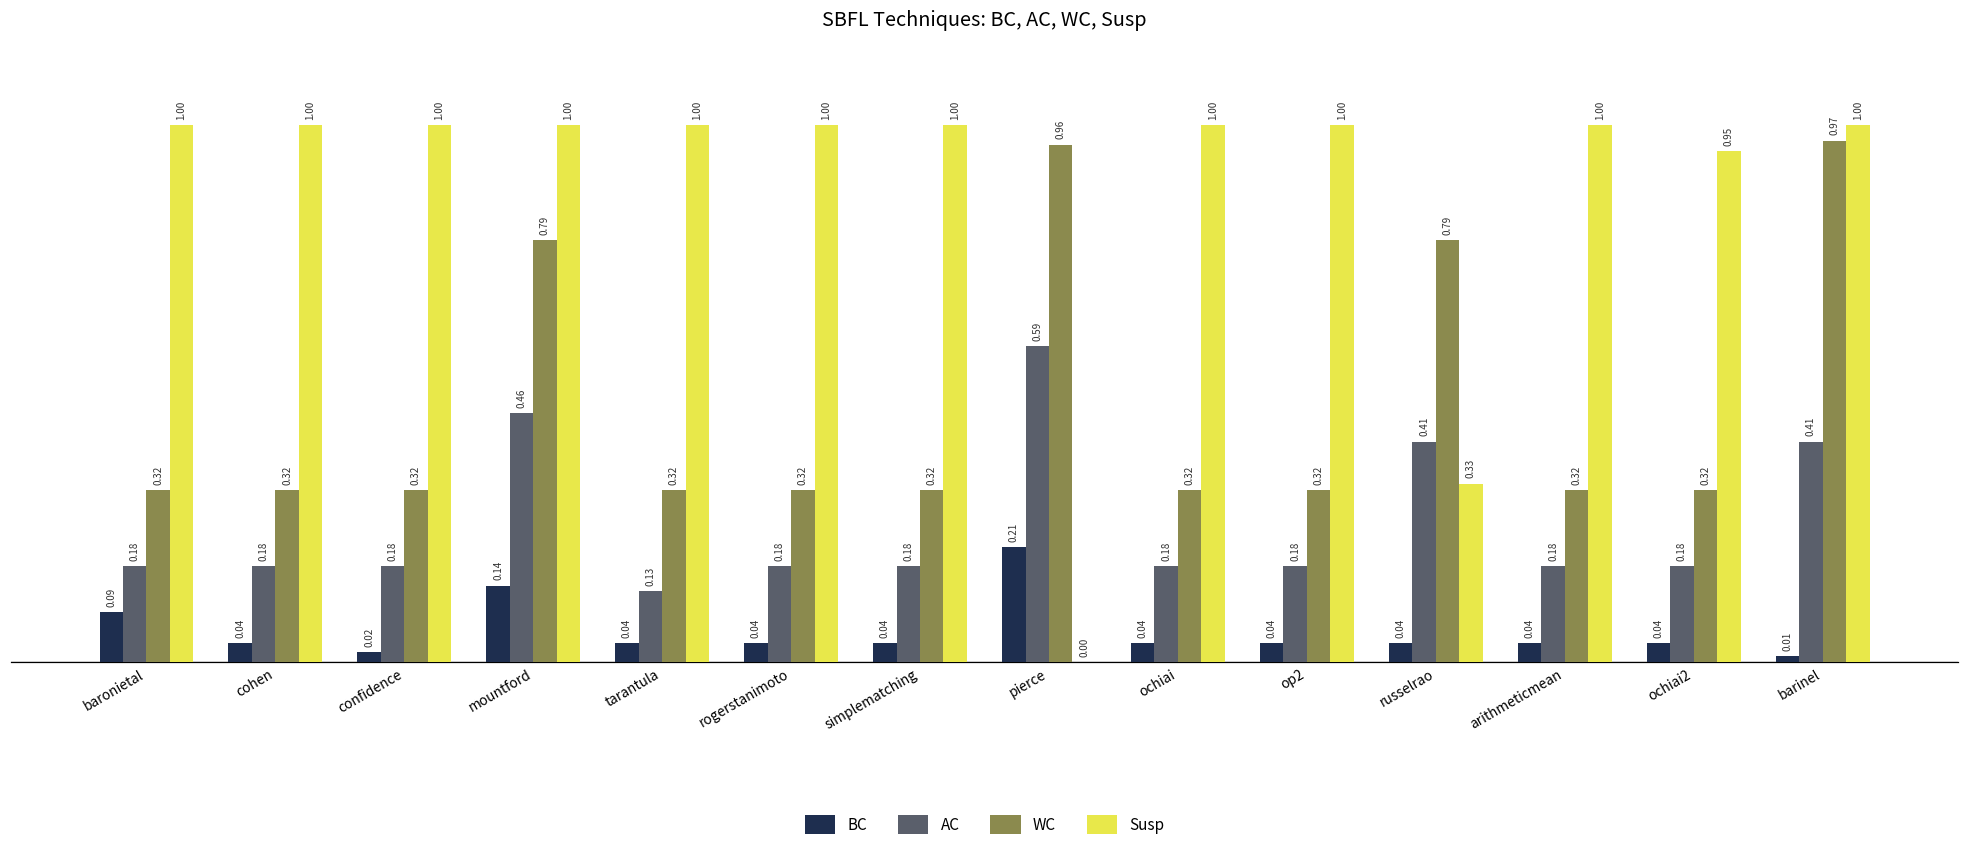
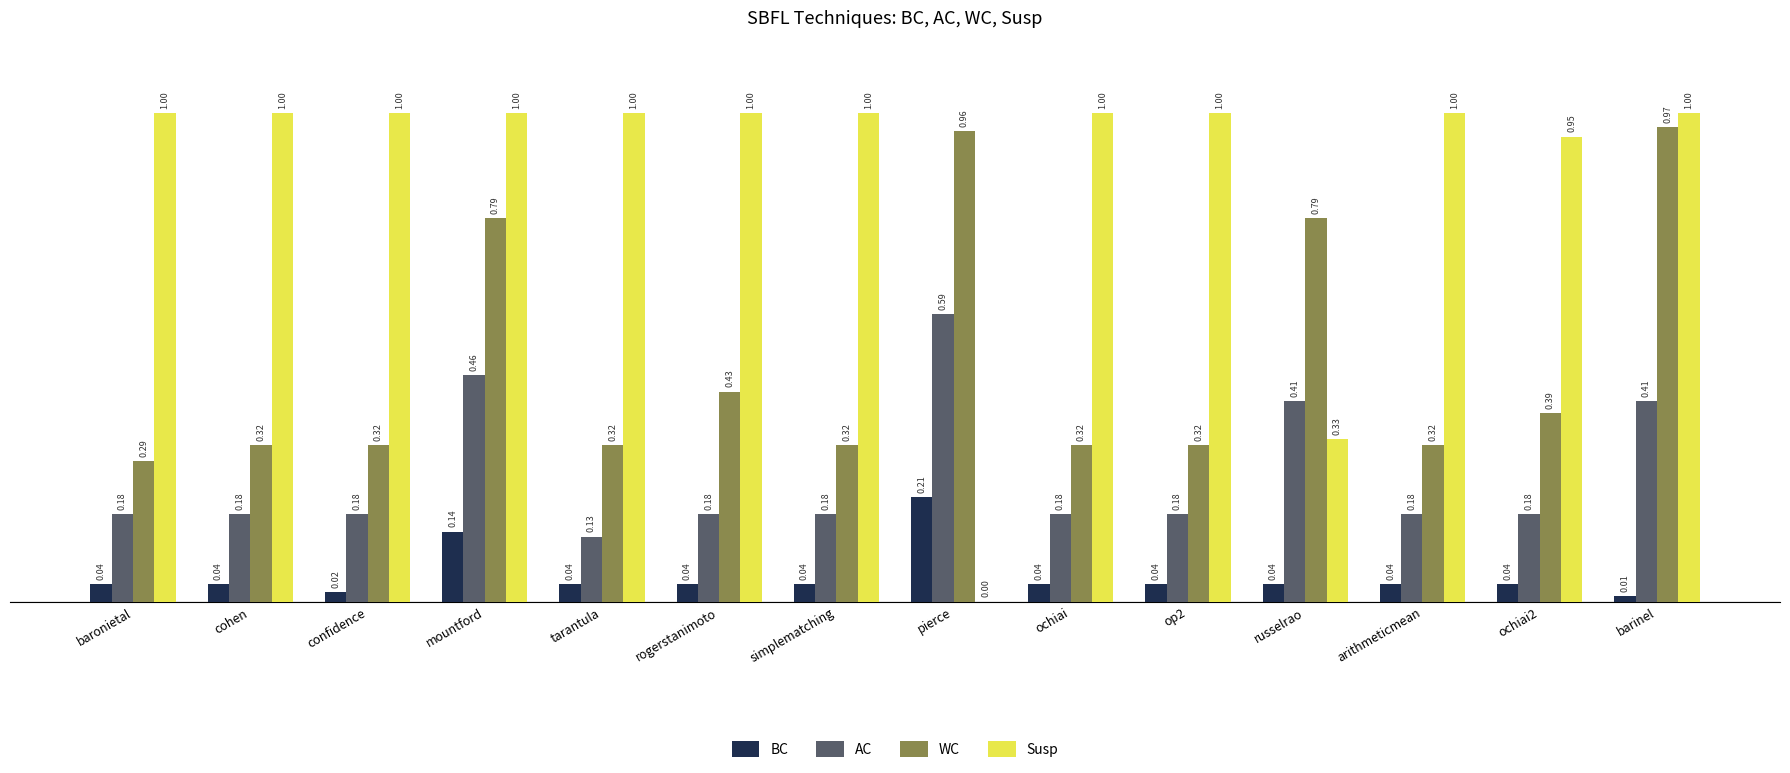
  {
    "BC": {
-     "baronietal": 0.09,
+     "baronietal": 0.04,
      "cohen": 0.04,
      "confidence": 0.02,
      "mountford": 0.14,
      "tarantula": 0.04,
      "rogerstanimoto": 0.04,
      "simplematching": 0.04,
      "pierce": 0.21,
      "ochiai": 0.04,
      "op2": 0.04,
      "russelrao": 0.04,
      "arithmeticmean": 0.04,
      "ochiai2": 0.04,
      "barinel": 0.01
    },
    "AC": {
      "baronietal": 0.18,
      "cohen": 0.18,
      "confidence": 0.18,
      "mountford": 0.46,
      "tarantula": 0.13,
      "rogerstanimoto": 0.18,
      "simplematching": 0.18,
      "pierce": 0.59,
      "ochiai": 0.18,
      "op2": 0.18,
      "russelrao": 0.41,
      "arithmeticmean": 0.18,
      "ochiai2": 0.18,
      "barinel": 0.41
    },
    "WC": {
-     "baronietal": 0.32,
+     "baronietal": 0.29,
      "cohen": 0.32,
      "confidence": 0.32,
      "mountford": 0.79,
      "tarantula": 0.32,
-     "rogerstanimoto": 0.32,
+     "rogerstanimoto": 0.43,
      "simplematching": 0.32,
      "pierce": 0.96,
      "ochiai": 0.32,
      "op2": 0.32,
      "russelrao": 0.79,
      "arithmeticmean": 0.32,
-     "ochiai2": 0.32,
+     "ochiai2": 0.39,
      "barinel": 0.97
    },
    "Susp": {
      "baronietal": 1.00,
      "cohen": 1.00,
      "confidence": 1.00,
      "mountford": 1.00,
      "tarantula": 1.00,
      "rogerstanimoto": 1.00,
      "simplematching": 1.00,
      "pierce": 0.00,
      "ochiai": 1.00,
      "op2": 1.00,
      "russelrao": 0.33,
      "arithmeticmean": 1.00,
      "ochiai2": 0.95,
      "barinel": 1.00
    }
  }
